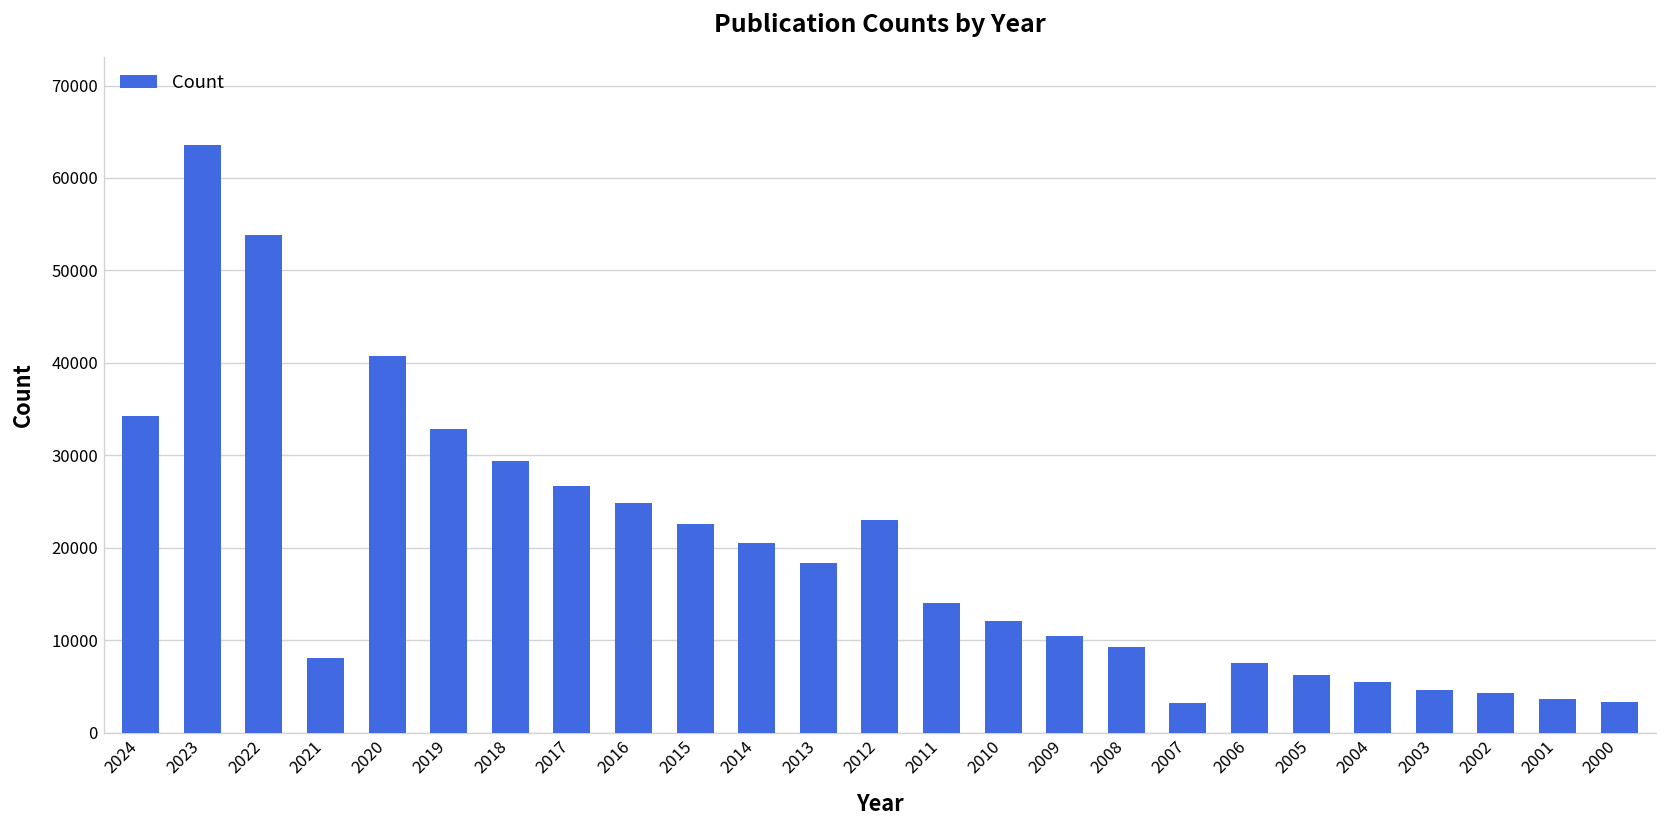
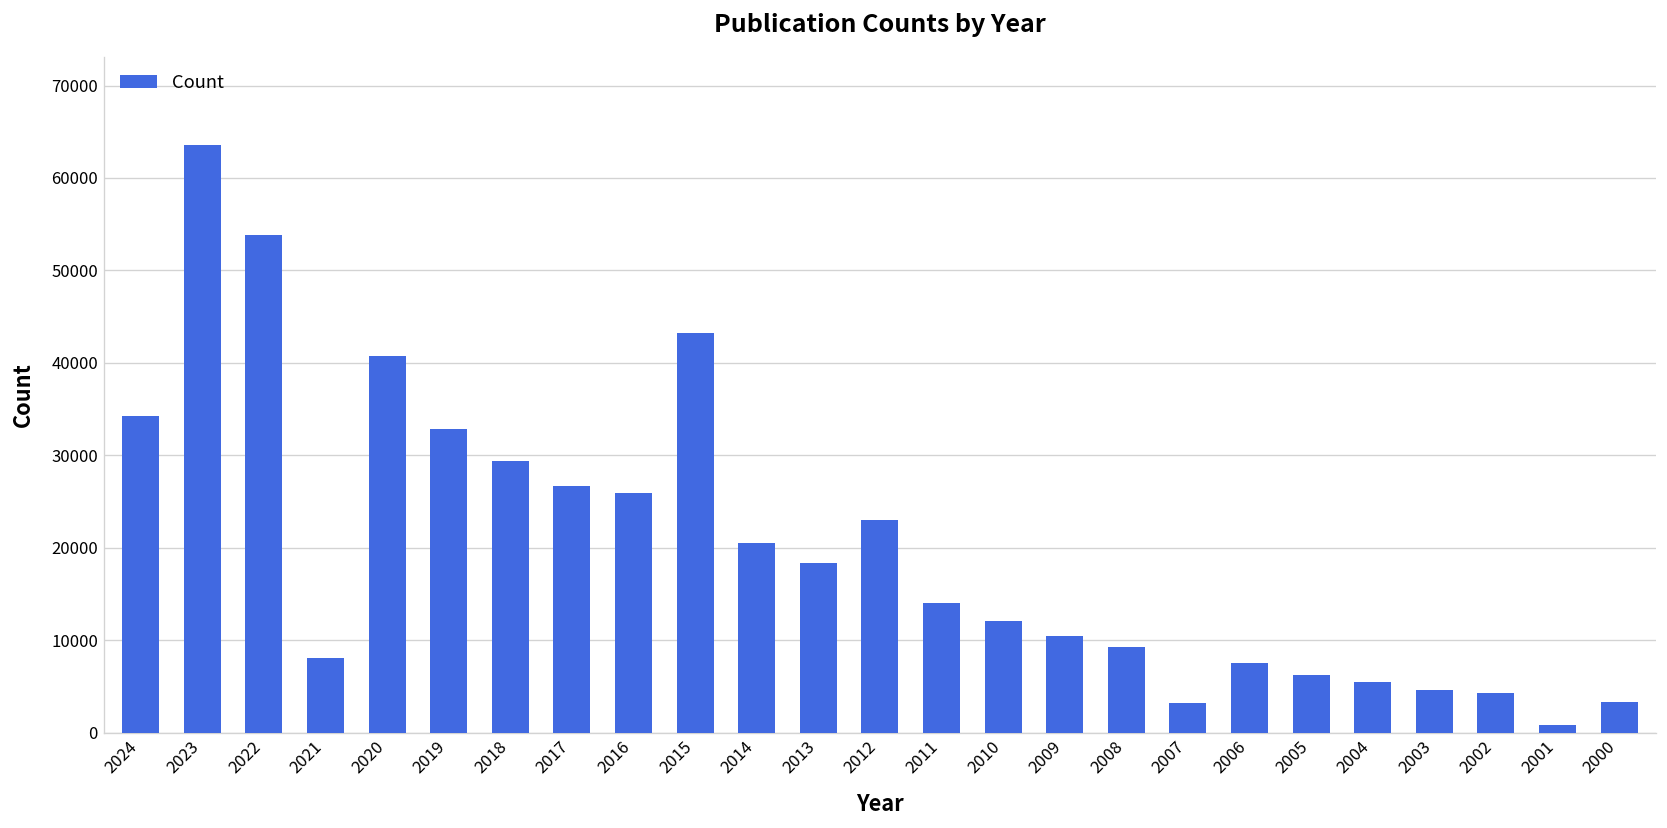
  {
    "2024": 34000,
    "2023": 64000,
    "2022": 54000,
    "2021": 8000,
    "2020": 41000,
    "2019": 33000,
    "2018": 29000,
    "2017": 27000,
-   "2016": 25000,
-   "2015": 23000,
+   "2016": 26000,
+   "2015": 43000,
    "2014": 20000,
    "2013": 18000,
    "2012": 23000,
    "2011": 14000,
    "2010": 12000,
    "2009": 10000,
    "2008": 9000,
    "2007": 3000,
    "2006": 7000,
    "2005": 6000,
    "2004": 5000,
    "2003": 5000,
    "2002": 4000,
-   "2001": 4000,
+   "2001": 1000,
    "2000": 3000
  }
